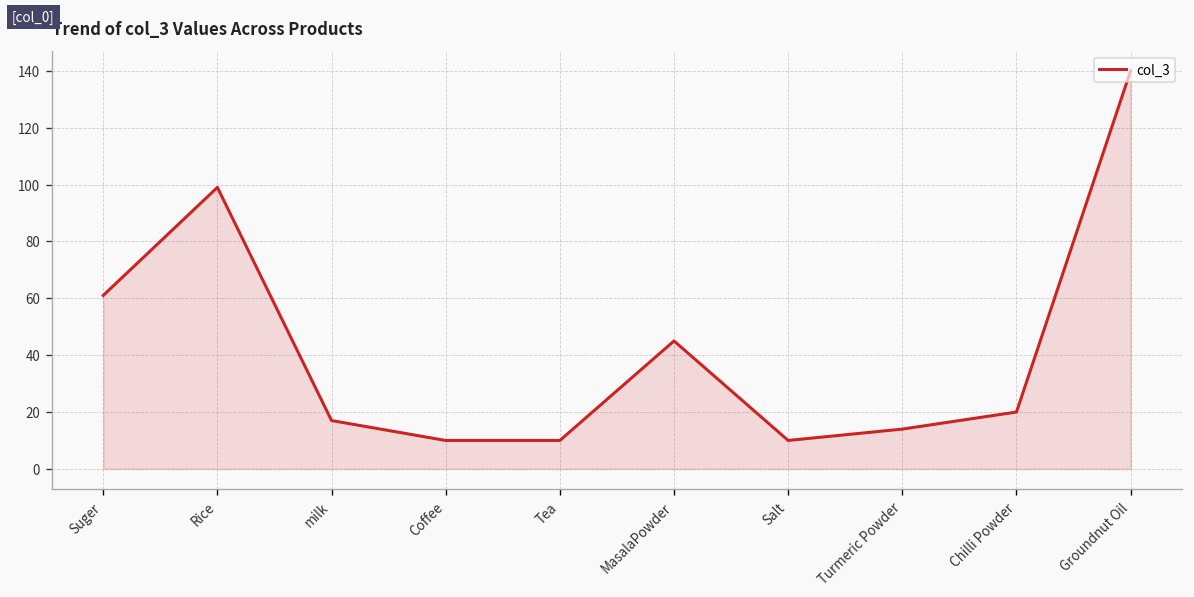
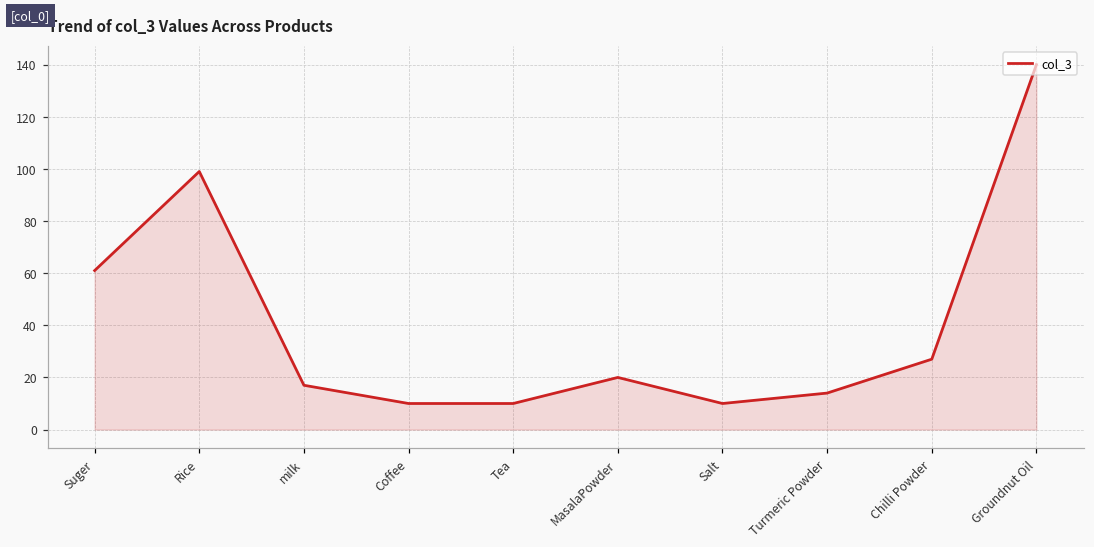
  {
    "Suger": 61,
    "Rice": 99,
    "milk": 17,
    "Coffee": 10,
    "Tea": 10,
-   "MasalaPowder": 45,
+   "MasalaPowder": 20,
    "Salt": 10,
    "Turmeric Powder": 14,
-   "Chilli Powder": 20
+   "Chilli Powder": 27
  }
